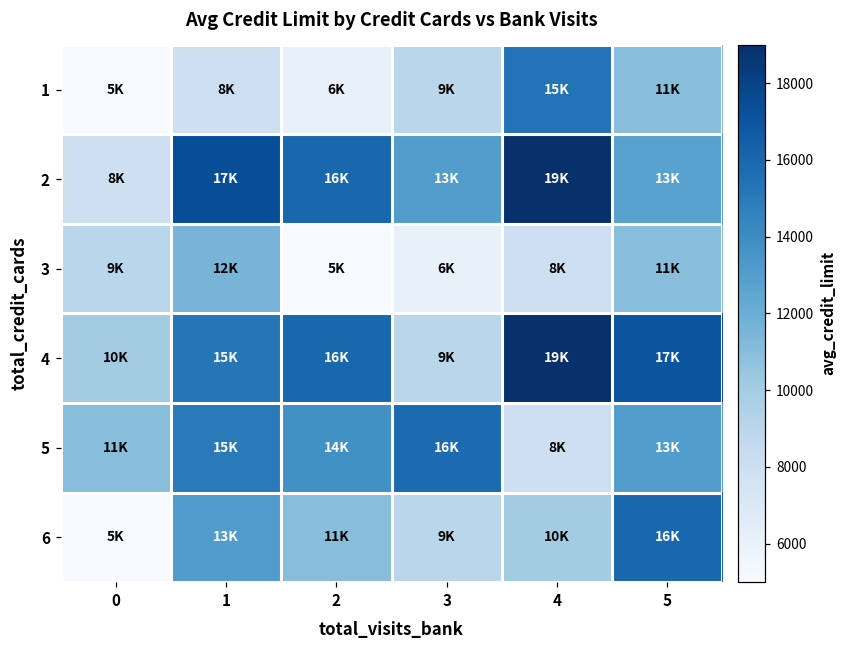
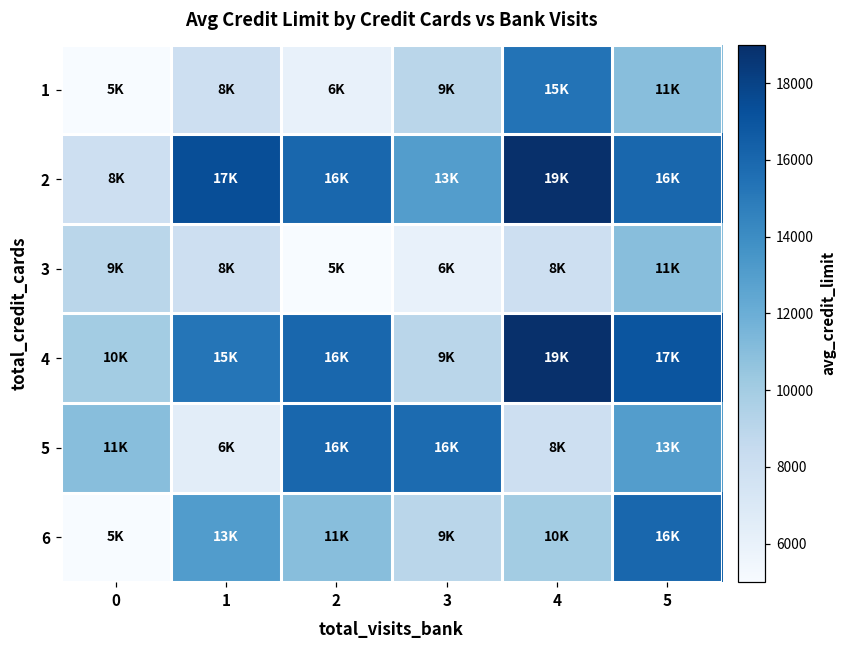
  {
    "1": {
      "0": "5K",
      "1": "8K",
      "2": "6K",
      "3": "9K",
      "4": "15K",
      "5": "11K"
    },
    "2": {
      "0": "8K",
      "1": "17K",
      "2": "16K",
      "3": "13K",
      "4": "19K",
-     "5": "13K"
+     "5": "16K"
    },
    "3": {
      "0": "9K",
-     "1": "12K",
+     "1": "8K",
      "2": "5K",
      "3": "6K",
      "4": "8K",
      "5": "11K"
    },
    "4": {
      "0": "10K",
      "1": "15K",
      "2": "16K",
      "3": "9K",
      "4": "19K",
      "5": "17K"
    },
    "5": {
      "0": "11K",
-     "1": "15K",
-     "2": "14K",
+     "1": "6K",
+     "2": "16K",
      "3": "16K",
      "4": "8K",
      "5": "13K"
    },
    "6": {
      "0": "5K",
      "1": "13K",
      "2": "11K",
      "3": "9K",
      "4": "10K",
      "5": "16K"
    }
  }
